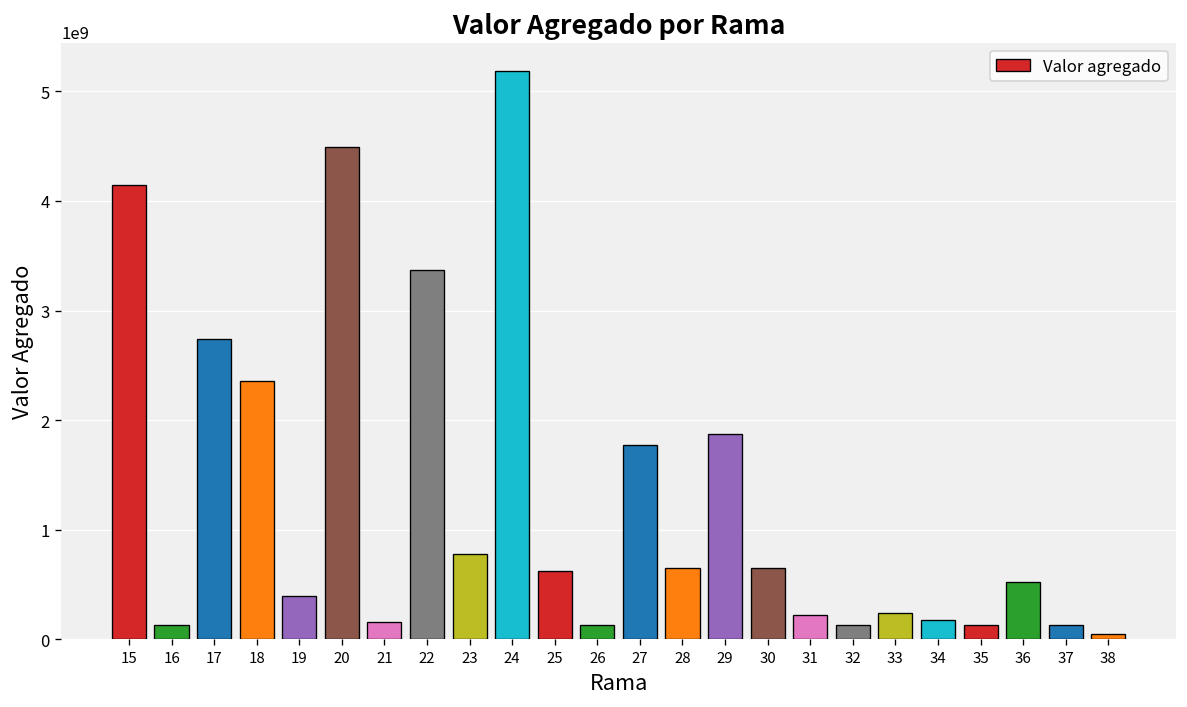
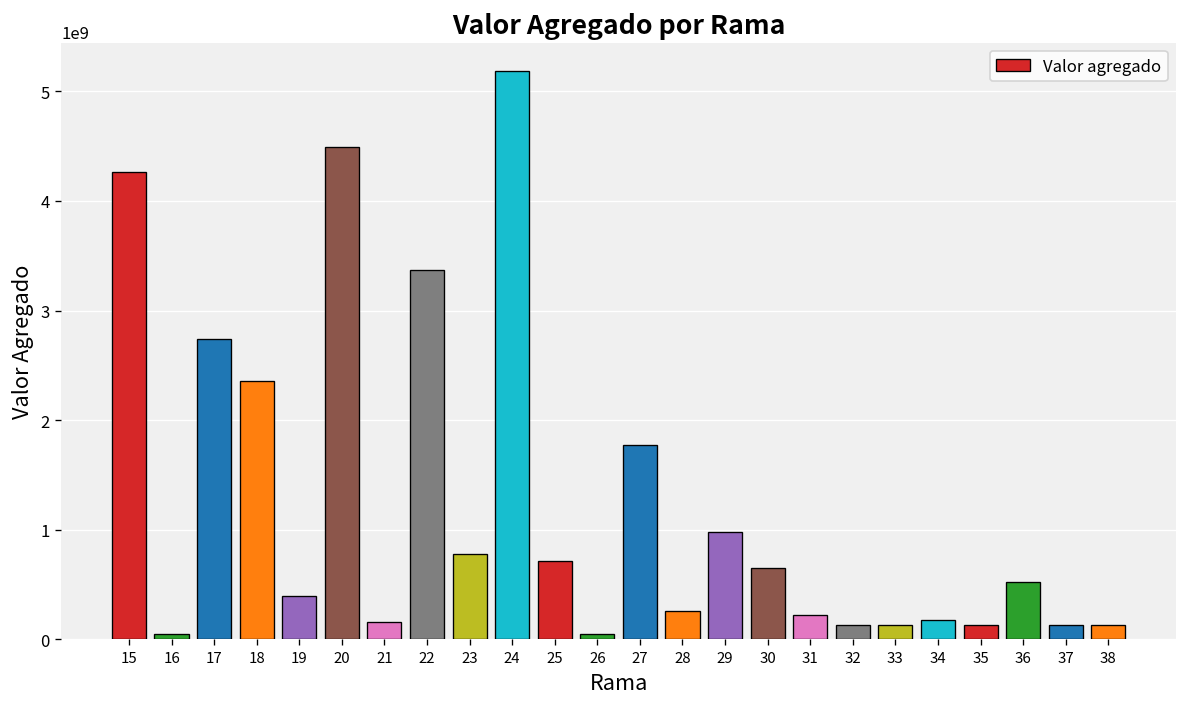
  {
-   "15": 4100000000,
-   "16": 100000000,
+   "15": 4300000000,
+   "16": 0,
    "17": 2700000000,
    "18": 2400000000,
    "19": 400000000,
    "20": 4500000000,
    "21": 200000000,
    "22": 3400000000,
    "23": 800000000,
    "24": 5200000000,
-   "25": 600000000,
-   "26": 100000000,
+   "25": 700000000,
+   "26": 0,
    "27": 1800000000,
-   "28": 700000000,
-   "29": 1900000000,
+   "28": 300000000,
+   "29": 1000000000,
    "30": 700000000,
    "31": 200000000,
    "32": 100000000,
-   "33": 200000000,
+   "33": 100000000,
    "34": 200000000,
    "35": 100000000,
    "36": 500000000,
    "37": 100000000,
-   "38": 0
+   "38": 100000000
  }
